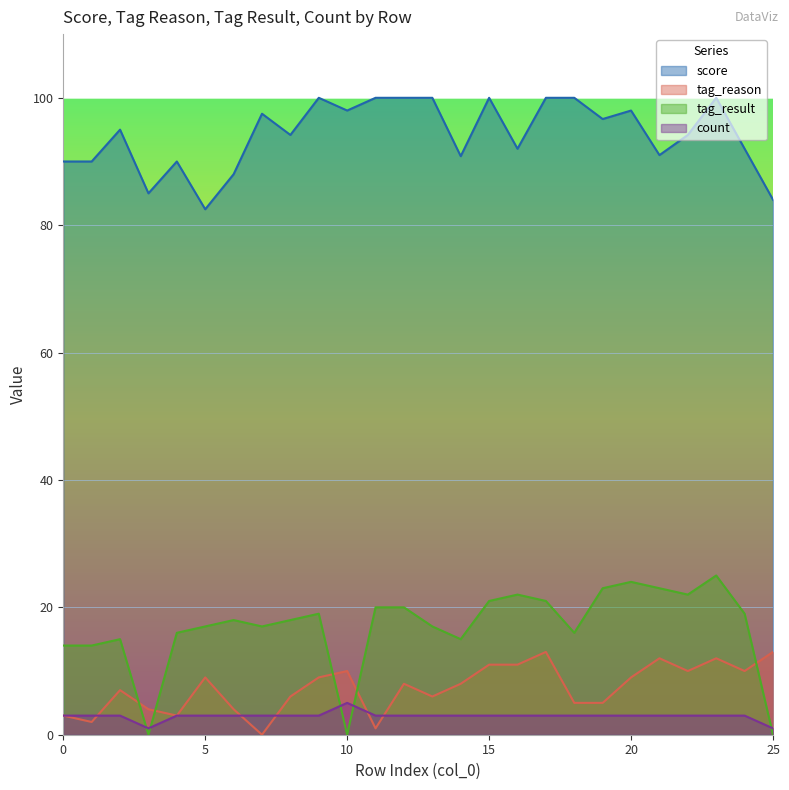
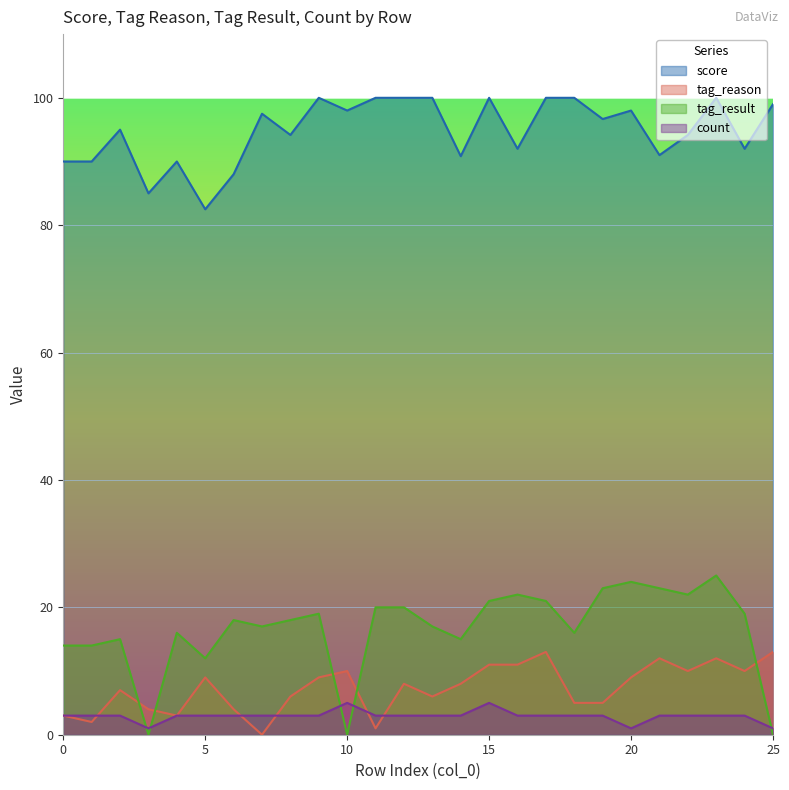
  {
    "score": {
      "0": 90,
      "5": 83,
      "10": 98,
      "15": 100,
      "20": 98,
-     "25": 84
+     "25": 99
    },
    "tag_reason": {
      "5": 9,
      "10": 10,
      "15": 11,
      "20": 9,
      "25": 13
    },
    "tag_result": {
      "0": 14,
-     "5": 17,
+     "5": 12,
      "10": 0,
      "15": 21,
      "20": 24,
      "25": 0
    },
    "count": {
      "5": 3,
      "10": 5,
-     "15": 3,
-     "20": 3,
+     "15": 5,
+     "20": 1,
      "25": 1
    }
  }
